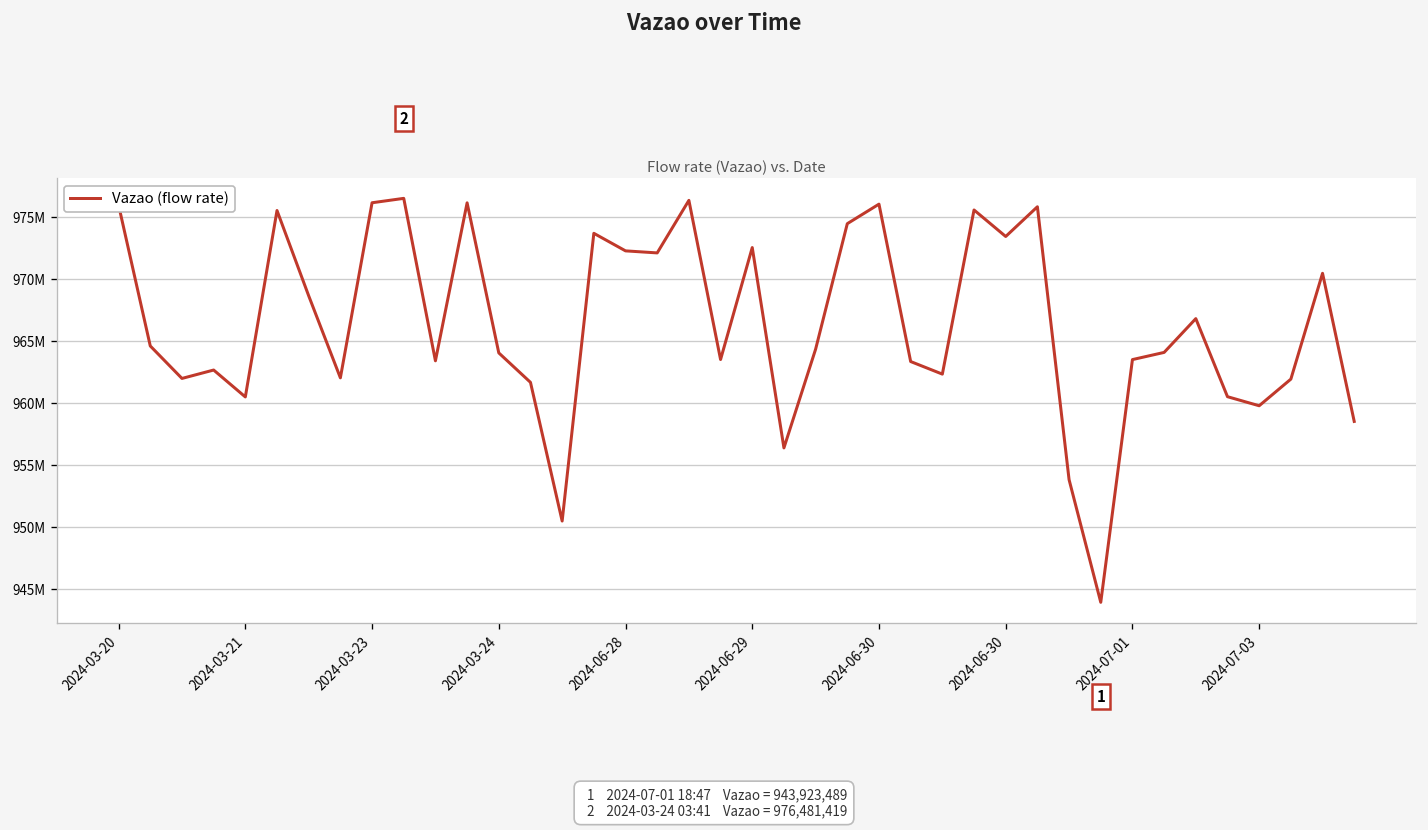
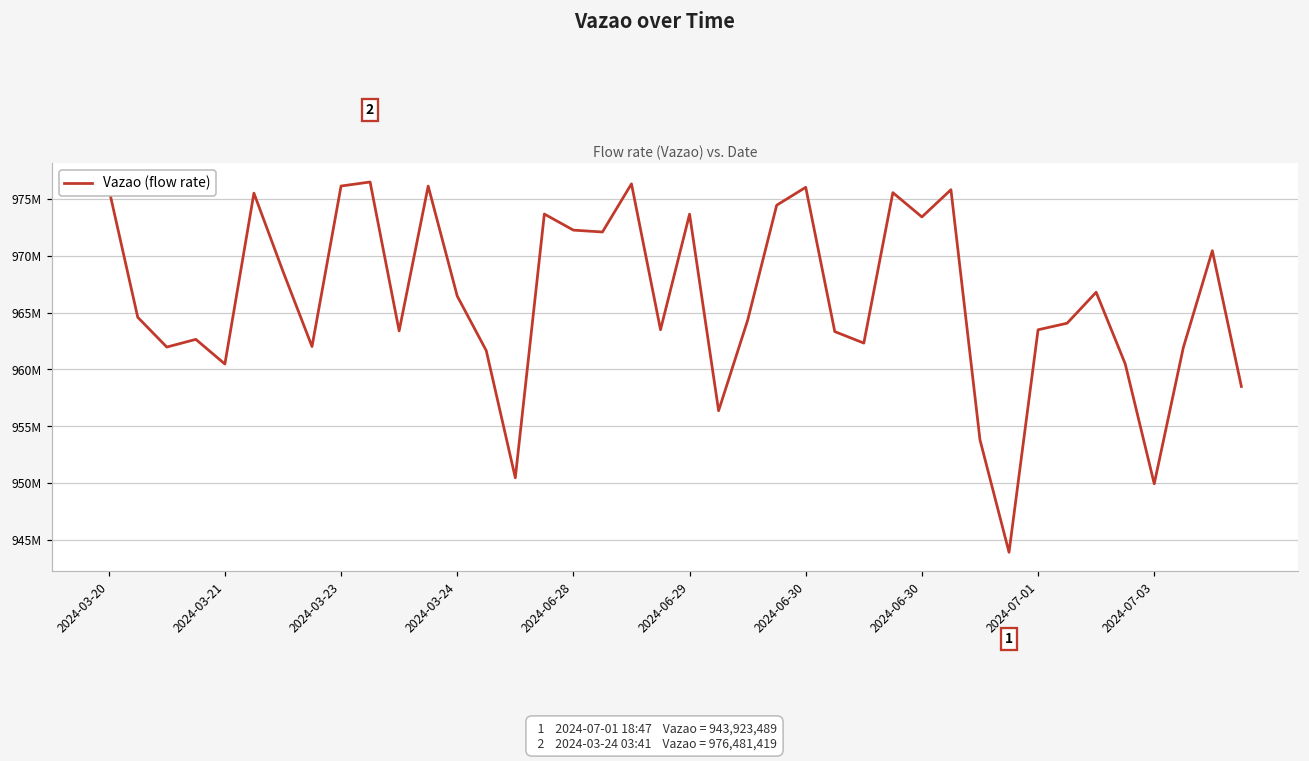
  {
    "2024-03-21": 960500000,
    "2024-03-23": 976100000,
-   "2024-03-24": 964000000,
+   "2024-03-24": 966500000,
    "2024-06-28": 972200000,
-   "2024-06-29": 972500000,
+   "2024-06-29": 973700000,
    "2024-07-01": 963500000,
-   "2024-07-03": 959800000
+   "2024-07-03": 949900000
  }
